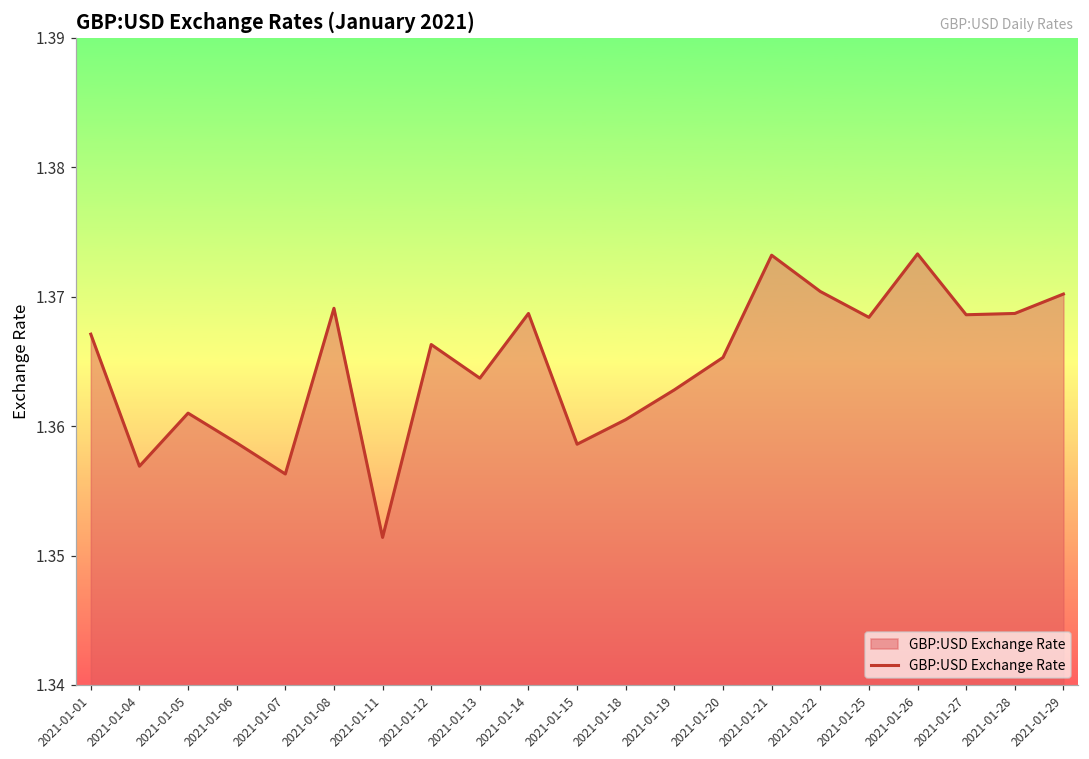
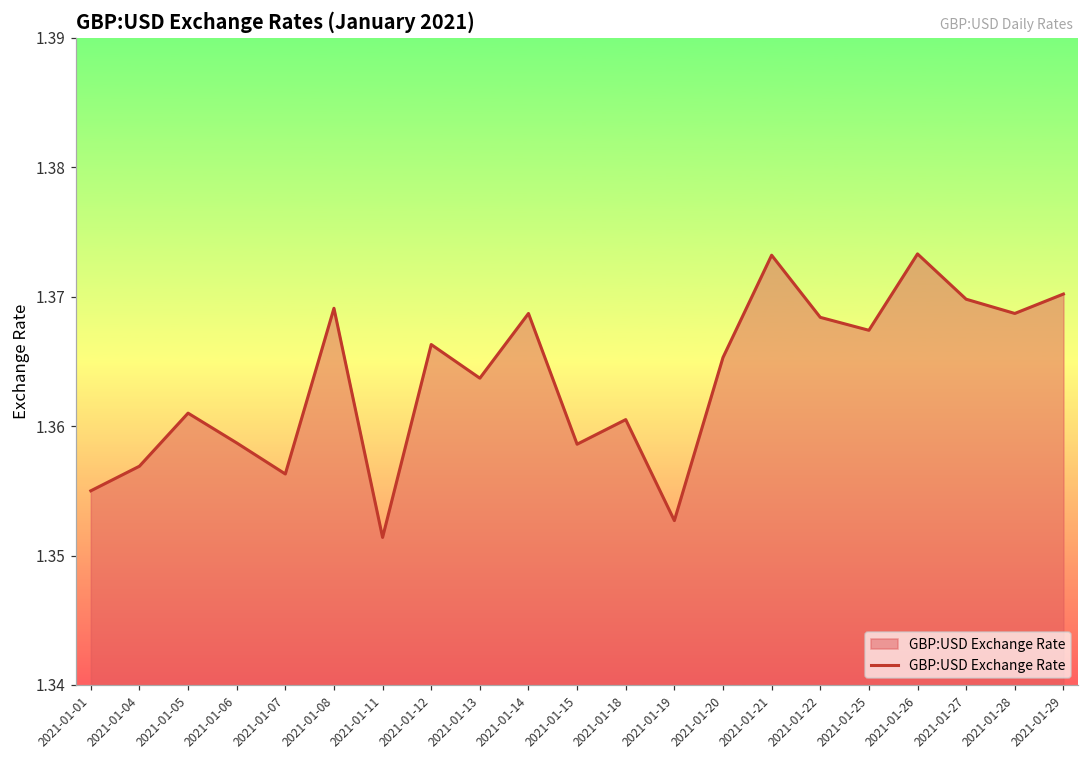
  {
-   "2021-01-01": 1.3671,
+   "2021-01-01": 1.3550,
    "2021-01-04": 1.3569,
    "2021-01-05": 1.3610,
    "2021-01-06": 1.3587,
    "2021-01-07": 1.3563,
    "2021-01-08": 1.3691,
    "2021-01-11": 1.3514,
    "2021-01-12": 1.3663,
    "2021-01-13": 1.3637,
    "2021-01-14": 1.3687,
    "2021-01-15": 1.3586,
    "2021-01-18": 1.3605,
-   "2021-01-19": 1.3628,
+   "2021-01-19": 1.3527,
    "2021-01-20": 1.3653,
    "2021-01-21": 1.3732,
-   "2021-01-22": 1.3704,
-   "2021-01-25": 1.3684,
+   "2021-01-22": 1.3684,
+   "2021-01-25": 1.3674,
    "2021-01-26": 1.3733,
-   "2021-01-27": 1.3686,
+   "2021-01-27": 1.3698,
    "2021-01-28": 1.3687,
    "2021-01-29": 1.3702
  }
